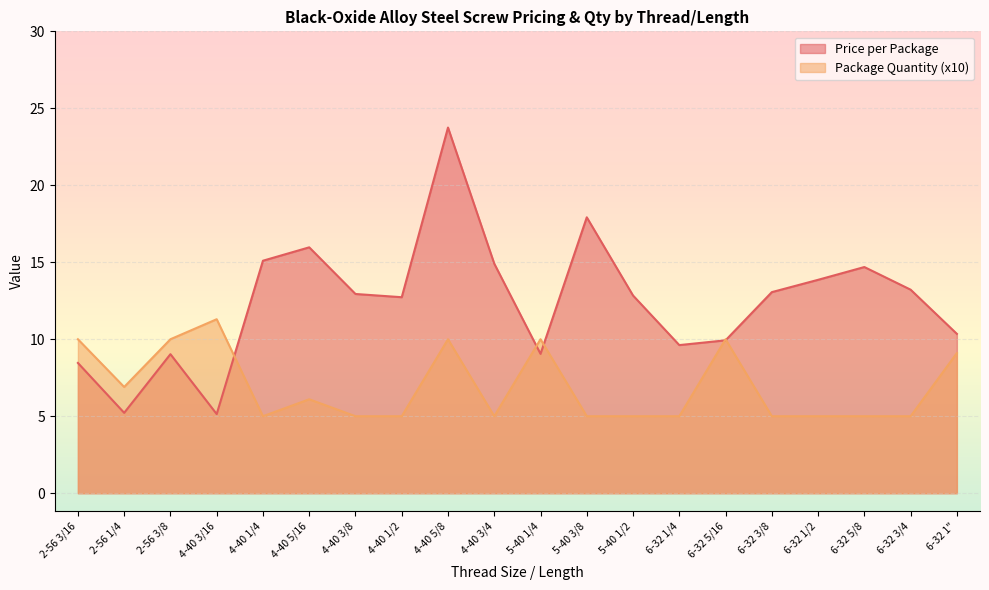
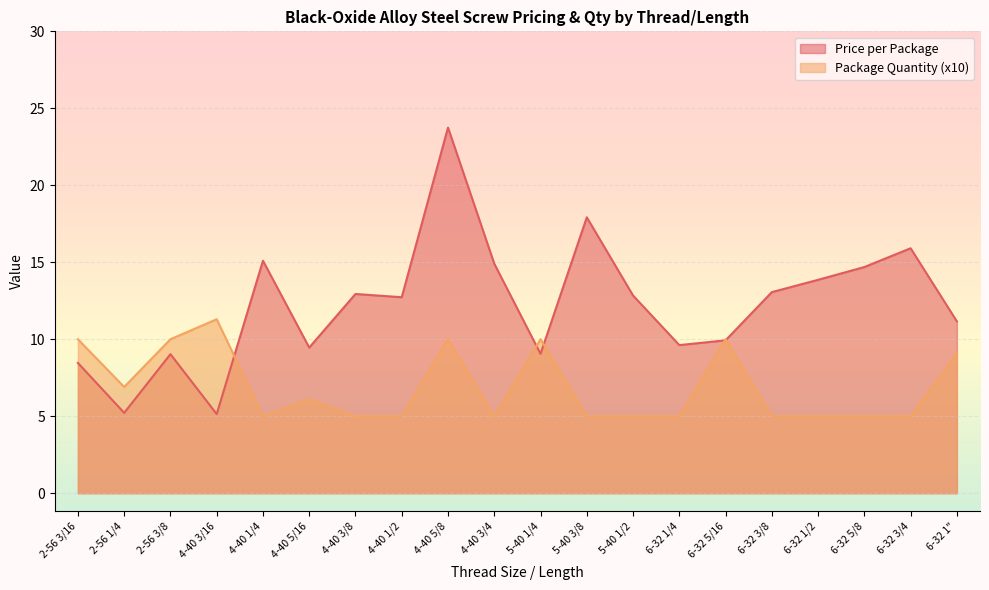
  {
    "Price per Package": {
      "2-56 3/16": 8.5,
      "2-56 1/4": 5.2,
      "2-56 3/8": 9.0,
      "4-40 3/16": 5.1,
      "4-40 1/4": 15.1,
-     "4-40 5/16": 16.0,
+     "4-40 5/16": 9.5,
      "4-40 3/8": 12.9,
      "4-40 1/2": 12.7,
      "4-40 5/8": 23.8,
      "4-40 3/4": 14.9,
      "5-40 1/4": 9.1,
      "5-40 3/8": 17.9,
      "5-40 1/2": 12.8,
      "6-32 1/4": 9.6,
      "6-32 3/8": 13.1,
      "6-32 1/2": 13.9,
      "6-32 5/8": 14.7,
-     "6-32 3/4": 13.2,
-     "6-32 1\"": 10.4
+     "6-32 3/4": 15.9,
+     "6-32 1\"": 11.2
    },
    "Package Quantity (x10)": {
      "2-56 3/16": 10.0,
      "2-56 1/4": 6.9,
      "2-56 3/8": 10.0,
      "4-40 3/16": 11.3,
      "4-40 1/4": 5.0,
      "4-40 5/16": 6.1,
      "4-40 3/8": 5.0,
      "4-40 1/2": 5.0,
      "4-40 5/8": 10.0,
      "4-40 3/4": 5.0,
      "5-40 1/4": 10.0,
      "5-40 3/8": 5.0,
      "5-40 1/2": 5.0,
      "6-32 1/4": 5.0,
      "6-32 3/8": 5.0,
      "6-32 1/2": 5.0,
      "6-32 5/8": 5.0,
      "6-32 3/4": 5.0,
      "6-32 1\"": 9.1
    }
  }
